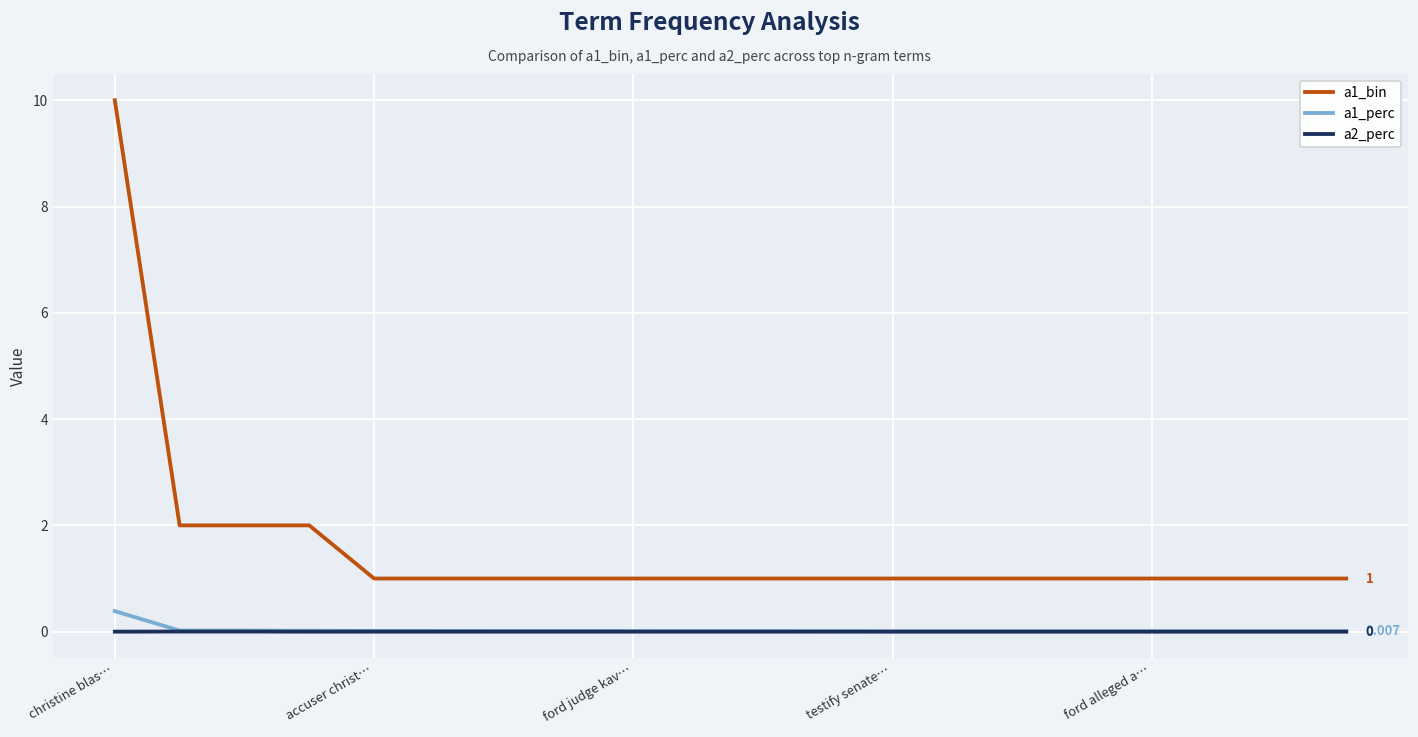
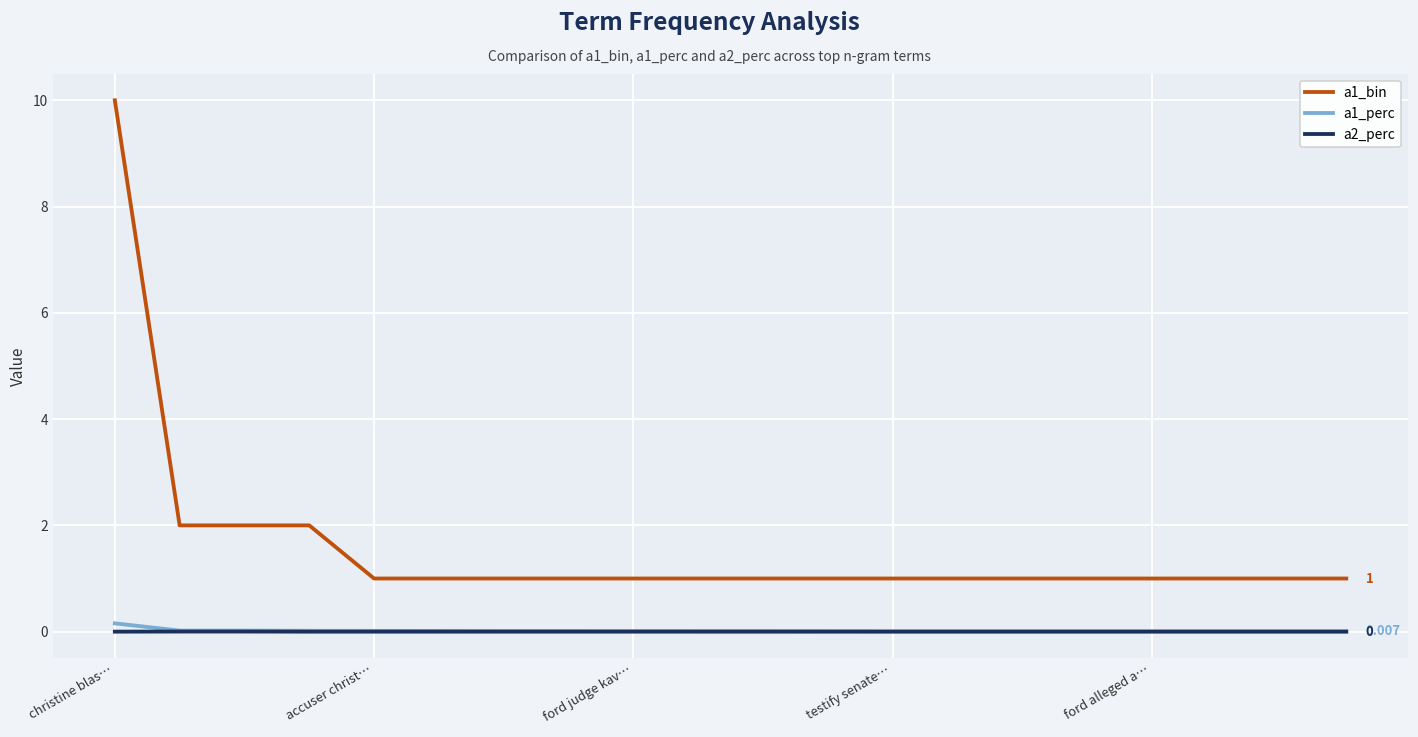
  {
    "a1_bin": {
      "christine blas…": 10.0,
      "accuser christ…": 1.0,
      "ford judge kav…": 1.0,
      "testify senate…": 1.0,
      "ford alleged a…": 1.0
    },
    "a1_perc": {
-     "christine blas…": 0.4
+     "christine blas…": 0.2
    },
    "a2_perc": {
      "christine blas…": 0.0
    }
  }
